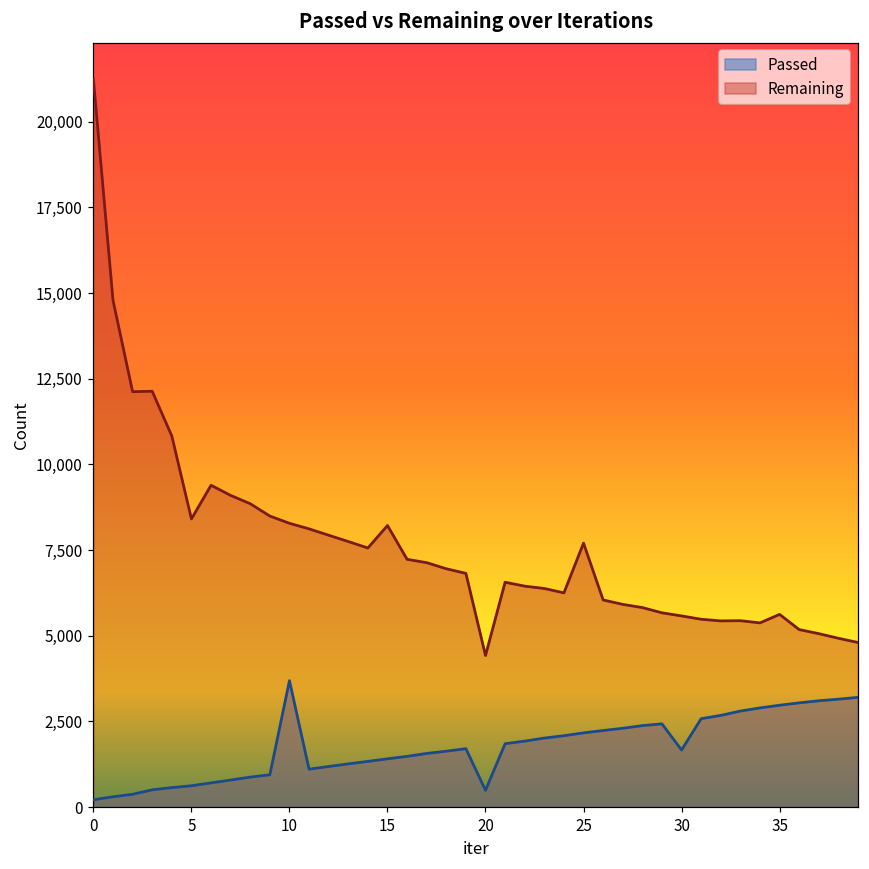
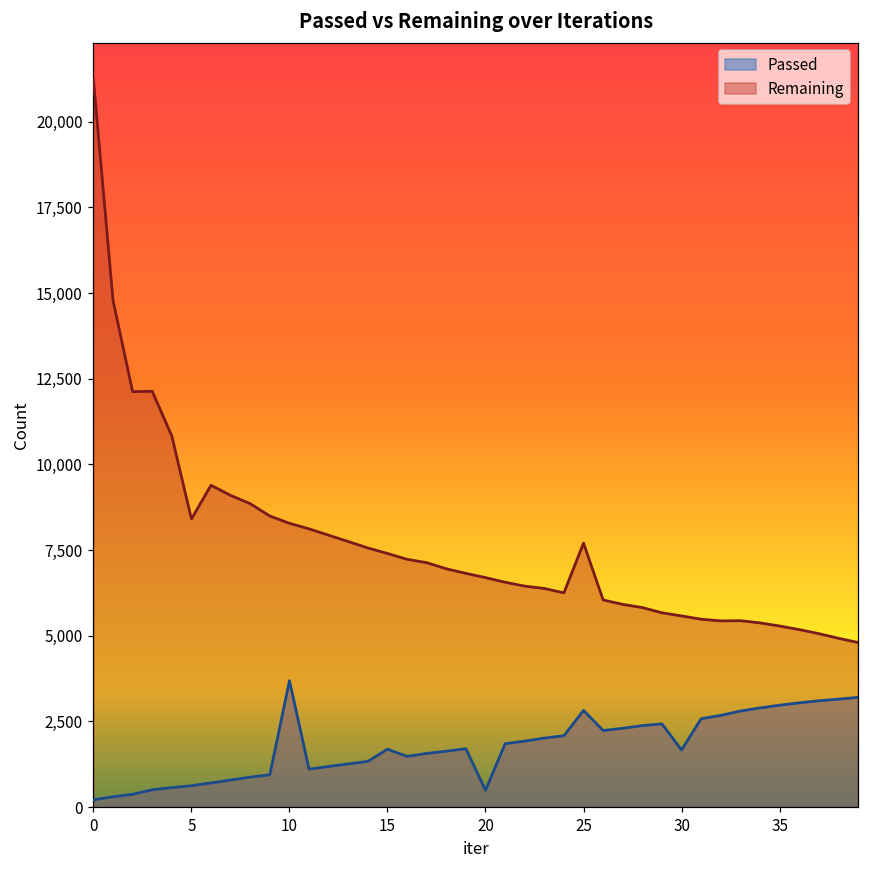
  {
    "Passed": {
      "0": "200",
      "5": "600",
      "10": "3,700",
-     "15": "1,400",
+     "15": "1,700",
      "20": "500",
-     "25": "2,200",
+     "25": "2,800",
      "30": "1,700",
      "35": "3,000"
    },
    "Remaining": {
      "0": "21,200",
      "5": "8,400",
      "10": "8,300",
-     "15": "8,200",
-     "20": "4,400",
+     "15": "7,400",
+     "20": "6,700",
      "25": "7,700",
      "30": "5,600",
-     "35": "5,600"
+     "35": "5,300"
    }
  }
